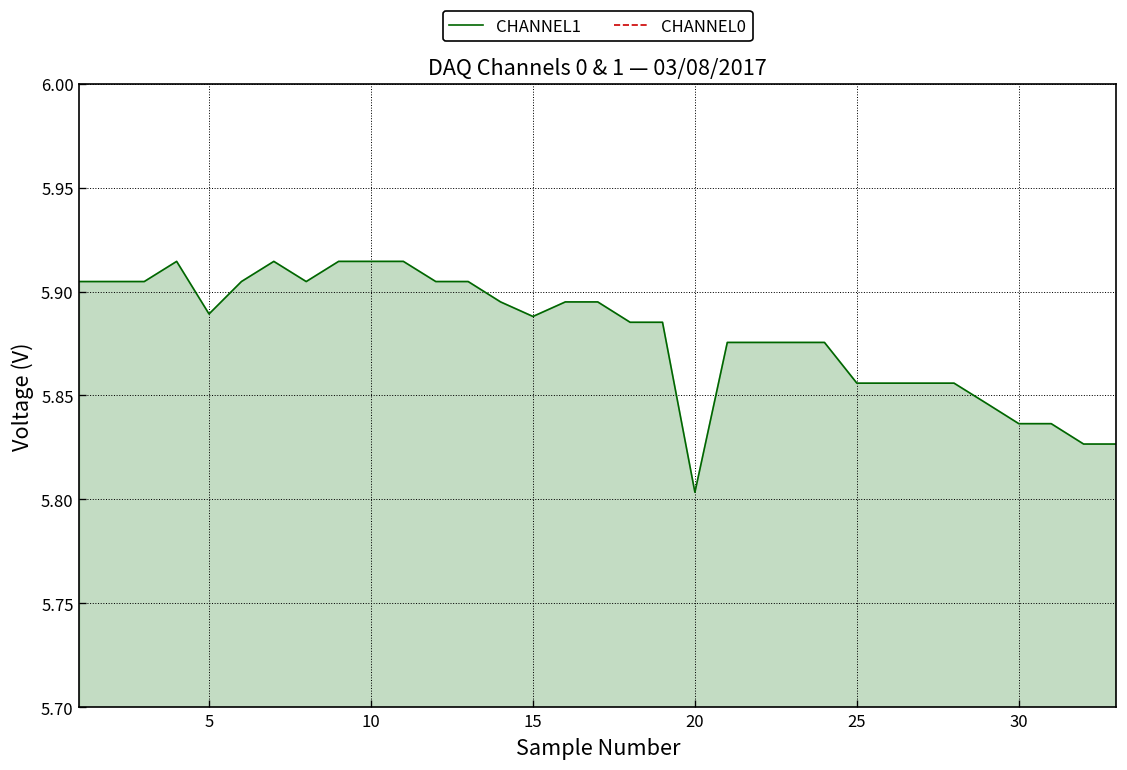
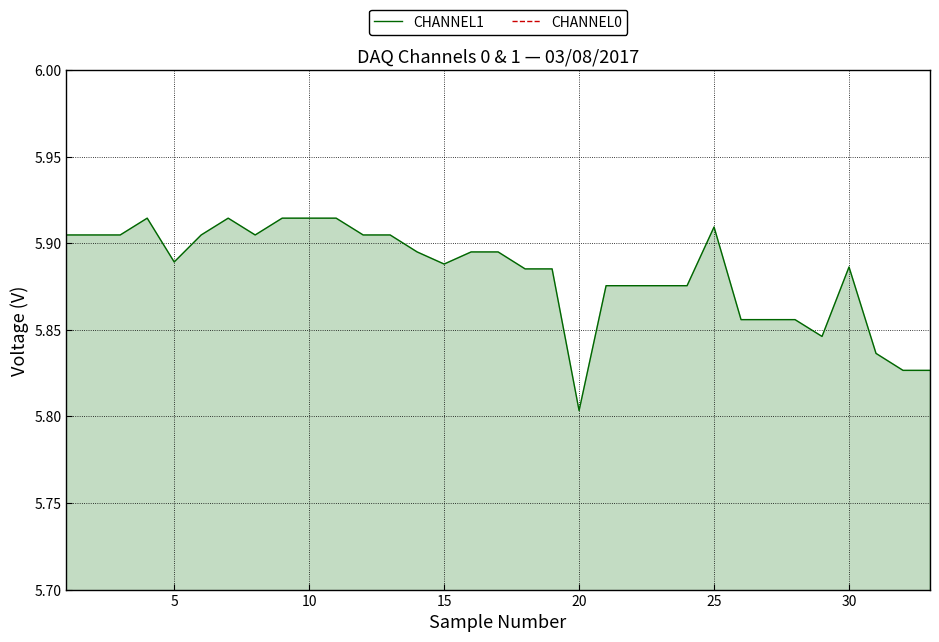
  {
    "CHANNEL1": {
      "5": 5.889,
      "10": 5.915,
      "15": 5.888,
      "20": 5.803,
-     "25": 5.856,
-     "30": 5.836
+     "25": 5.909,
+     "30": 5.886
    }
  }
